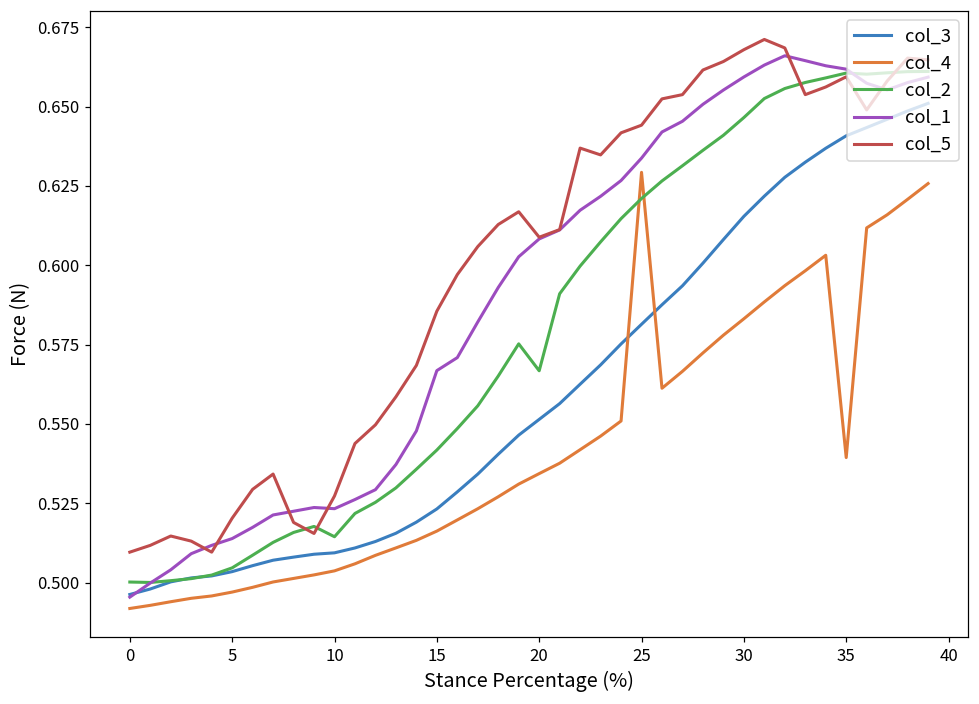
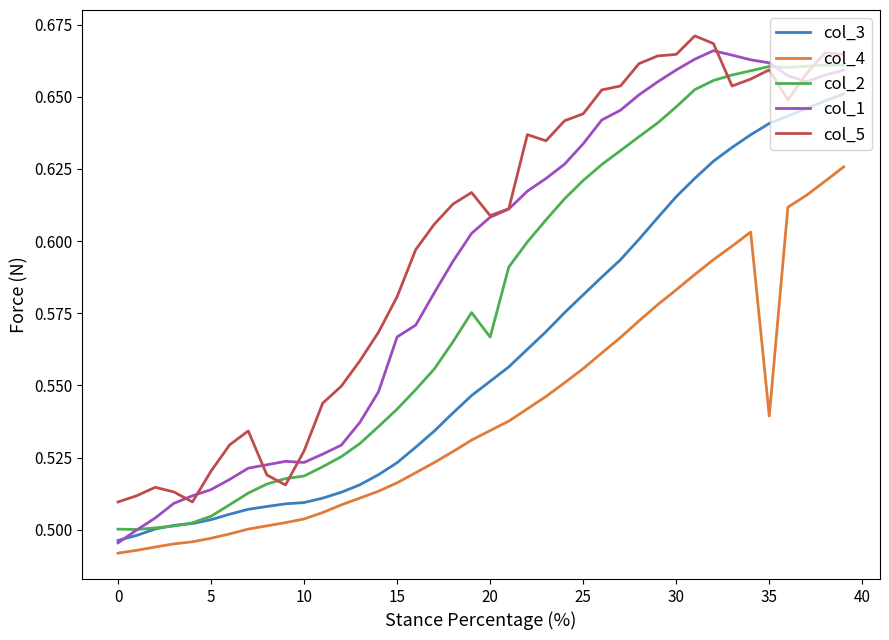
  {
    "col_3": {
      "5": 0.503,
      "10": 0.509,
      "15": 0.523,
      "20": 0.551,
      "25": 0.581,
      "30": 0.615,
      "35": 0.641
    },
    "col_4": {
      "0": 0.492,
      "5": 0.497,
      "10": 0.504,
      "15": 0.516,
      "20": 0.534,
-     "25": 0.629,
+     "25": 0.556,
      "30": 0.583,
      "35": 0.539
    },
    "col_2": {
      "0": 0.500,
      "5": 0.505,
-     "10": 0.514,
+     "10": 0.519,
      "15": 0.542,
      "20": 0.567,
      "25": 0.621,
      "30": 0.647,
      "35": 0.661
    },
    "col_1": {
      "5": 0.514,
      "10": 0.523,
      "15": 0.567,
      "25": 0.634,
      "30": 0.659,
      "35": 0.662
    },
    "col_5": {
      "0": 0.510,
      "5": 0.520,
      "10": 0.527,
-     "15": 0.586,
+     "15": 0.581,
      "25": 0.644,
-     "30": 0.668,
+     "30": 0.665,
      "35": 0.659
    }
  }
